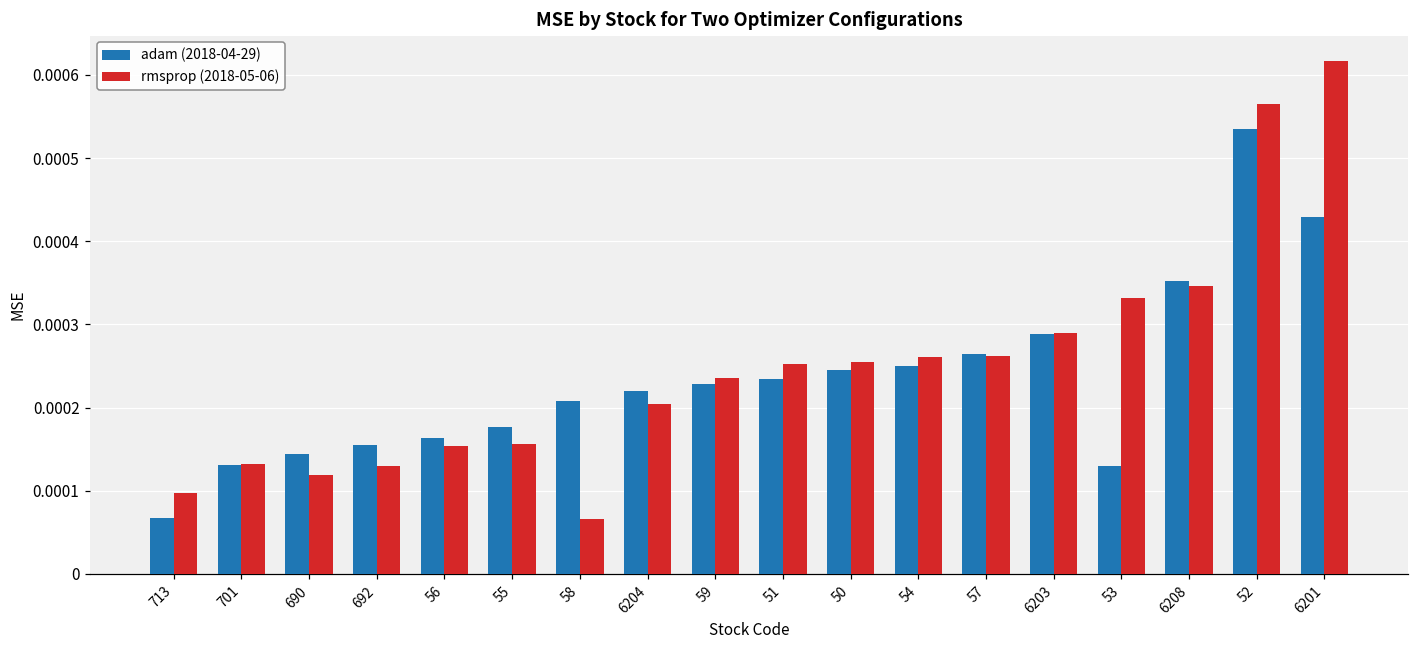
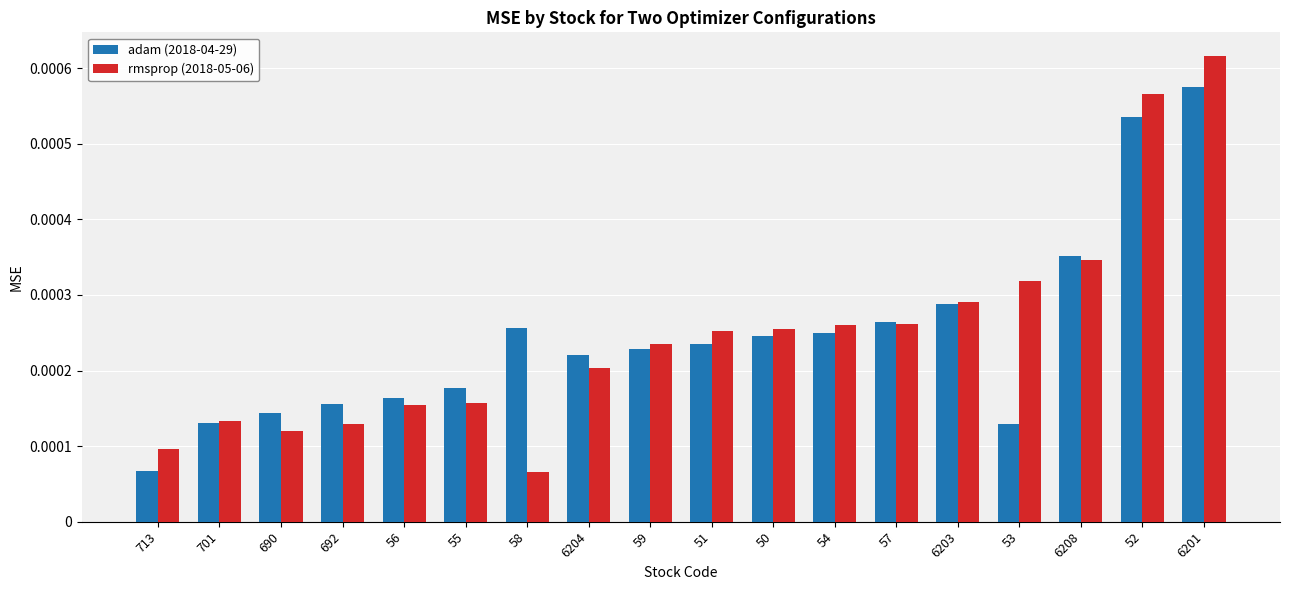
  {
    "adam (2018-04-29)": {
      "713": 0.00007,
      "701": 0.00013,
      "690": 0.00014,
      "692": 0.00016,
      "56": 0.00016,
      "55": 0.00018,
-     "58": 0.00021,
+     "58": 0.00026,
      "6204": 0.00022,
      "59": 0.00023,
      "51": 0.00023,
      "50": 0.00025,
      "54": 0.00025,
      "57": 0.00026,
      "6203": 0.00029,
      "53": 0.00013,
      "6208": 0.00035,
      "52": 0.00053,
-     "6201": 0.00043
+     "6201": 0.00057
    },
    "rmsprop (2018-05-06)": {
      "713": 0.00010,
      "701": 0.00013,
      "690": 0.00012,
      "692": 0.00013,
      "56": 0.00015,
      "55": 0.00016,
      "58": 0.00007,
      "6204": 0.00020,
      "59": 0.00024,
      "51": 0.00025,
      "50": 0.00025,
      "54": 0.00026,
      "57": 0.00026,
      "6203": 0.00029,
-     "53": 0.00033,
+     "53": 0.00032,
      "6208": 0.00035,
      "52": 0.00057,
      "6201": 0.00062
    }
  }
